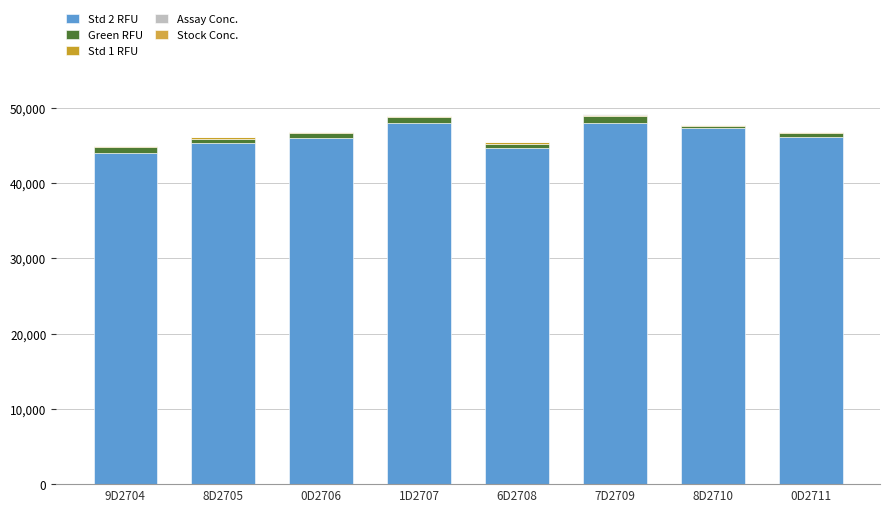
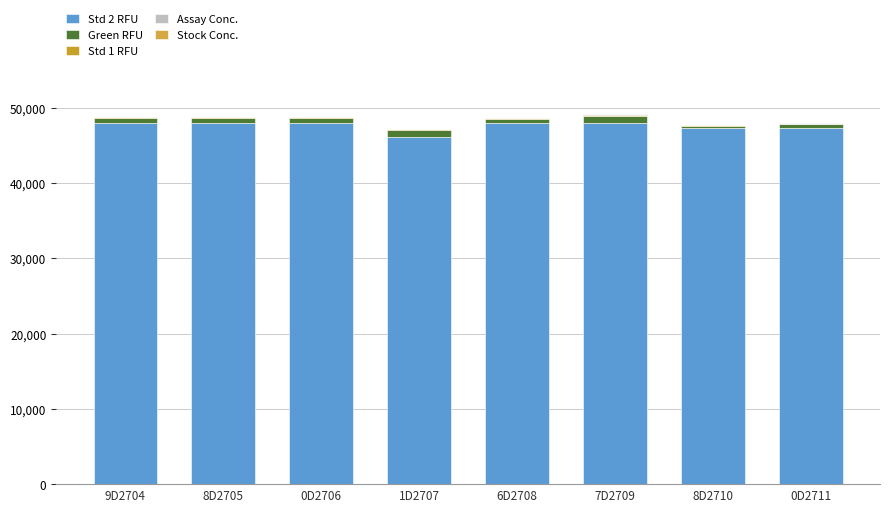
  {
    "Std 2 RFU": {
-     "9D2704": "44,000",
-     "8D2705": "45,000",
-     "0D2706": "46,000",
-     "1D2707": "48,000",
-     "6D2708": "45,000",
+     "9D2704": "48,000",
+     "8D2705": "48,000",
+     "0D2706": "48,000",
+     "1D2707": "46,000",
+     "6D2708": "48,000",
      "7D2709": "48,000",
      "8D2710": "47,000",
-     "0D2711": "46,000"
+     "0D2711": "47,000"
    },
    "Green RFU": {
      "9D2704": "1,000",
      "8D2705": "1,000",
      "0D2706": "1,000",
      "1D2707": "1,000",
      "6D2708": "1,000",
      "7D2709": "1,000",
      "0D2711": "1,000"
    }
  }
